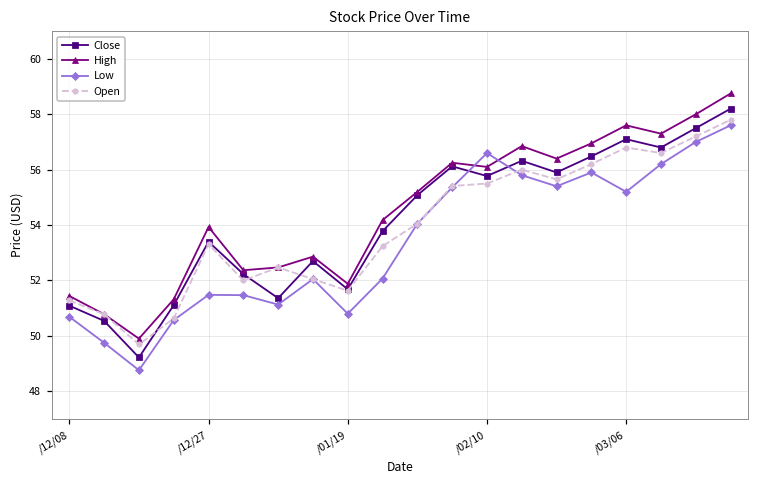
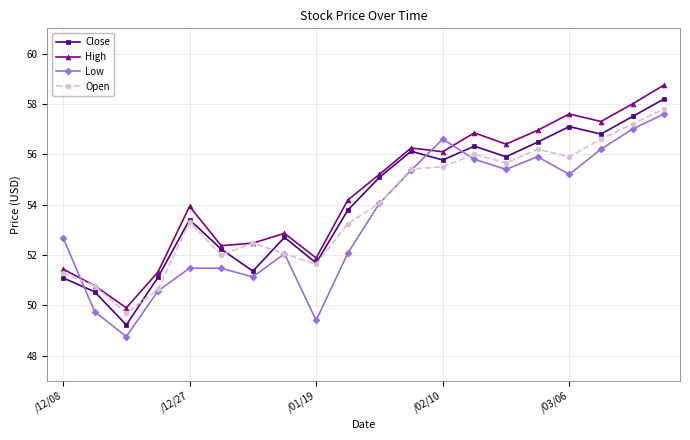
  {
    "Low": {
-     "/12/08": 50.7,
+     "/12/08": 52.7,
      "/12/27": 51.5,
-     "/01/19": 50.8,
+     "/01/19": 49.4,
      "/02/10": 56.6,
      "/03/06": 55.2
    },
    "Open": {
      "/12/08": 51.3,
      "/02/10": 55.5,
-     "/03/06": 56.8
+     "/03/06": 55.9
    }
  }
